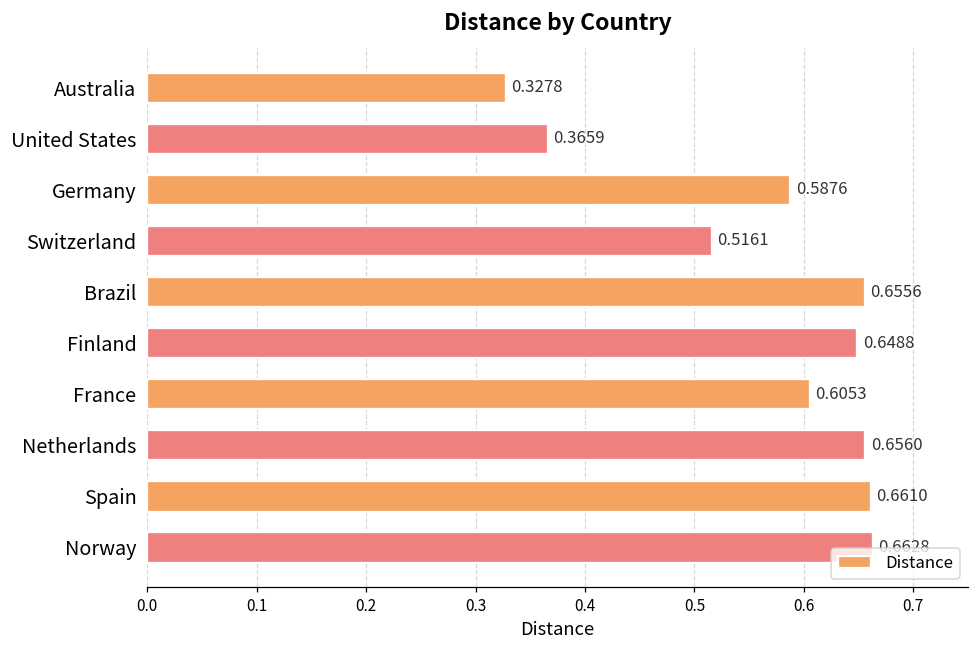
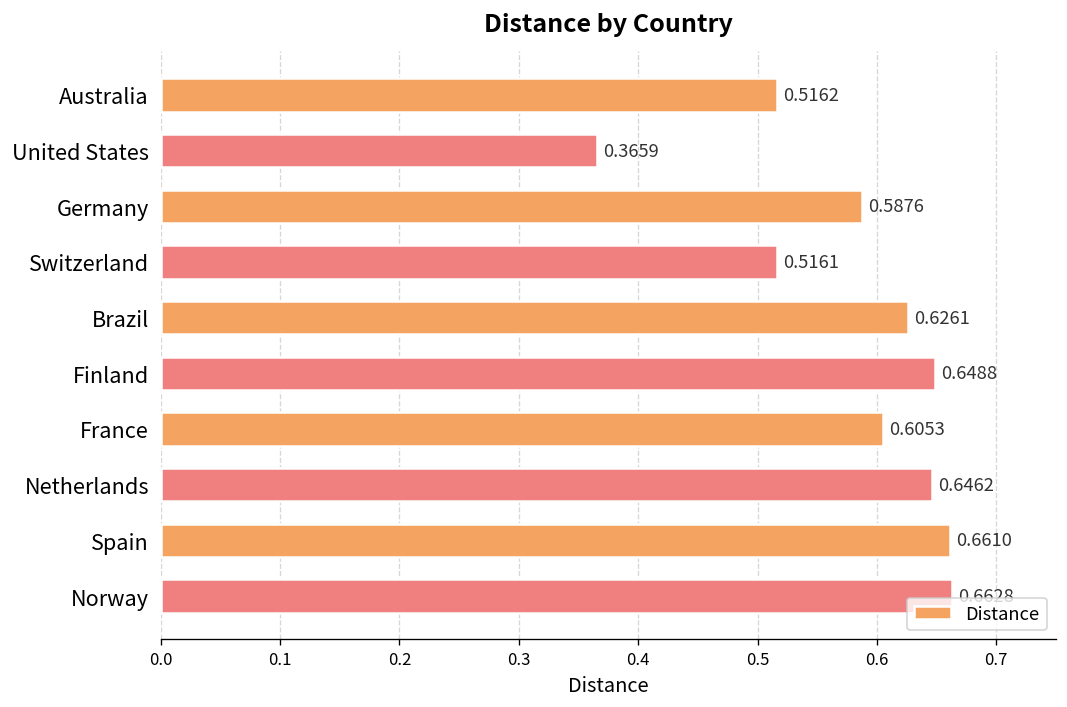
  {
-   "Australia": 0.3278,
+   "Australia": 0.5162,
    "United States": 0.3659,
    "Germany": 0.5876,
    "Switzerland": 0.5161,
-   "Brazil": 0.6556,
+   "Brazil": 0.6261,
    "Finland": 0.6488,
    "France": 0.6053,
-   "Netherlands": 0.6560,
+   "Netherlands": 0.6462,
    "Spain": 0.6610
  }
